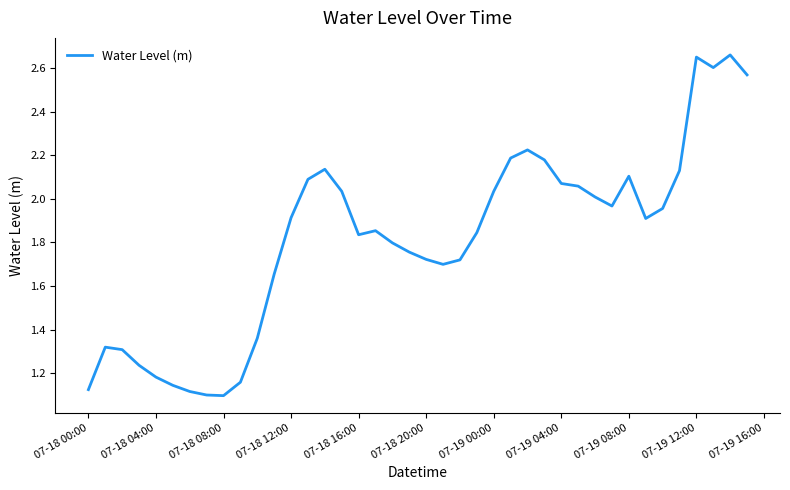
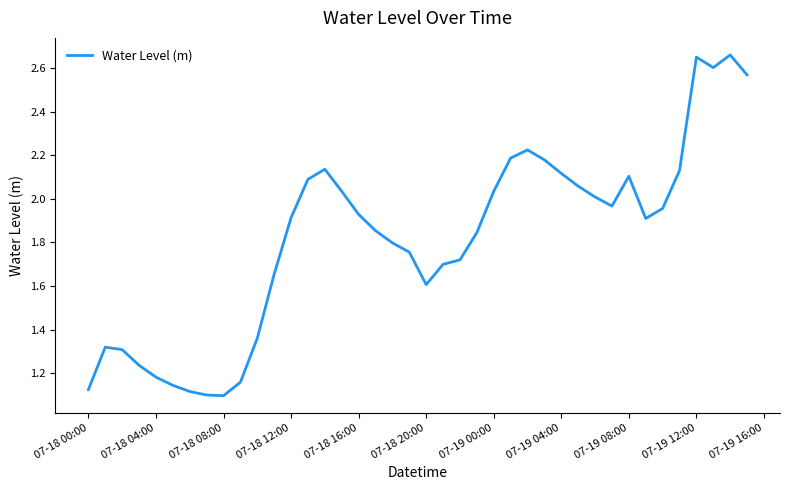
  {
    "07-18 00:00": 1.12,
    "07-18 04:00": 1.18,
    "07-18 08:00": 1.10,
    "07-18 12:00": 1.91,
-   "07-18 16:00": 1.84,
-   "07-18 20:00": 1.72,
+   "07-18 16:00": 1.93,
+   "07-18 20:00": 1.61,
    "07-19 00:00": 2.03,
-   "07-19 04:00": 2.07,
+   "07-19 04:00": 2.12,
    "07-19 08:00": 2.10,
    "07-19 12:00": 2.65
  }
